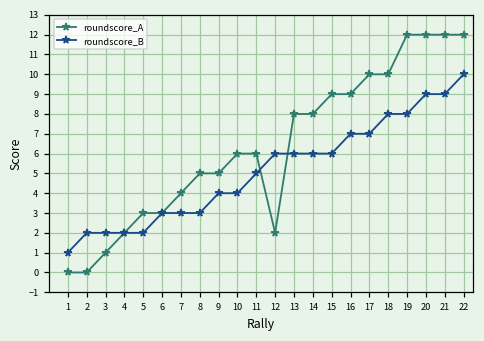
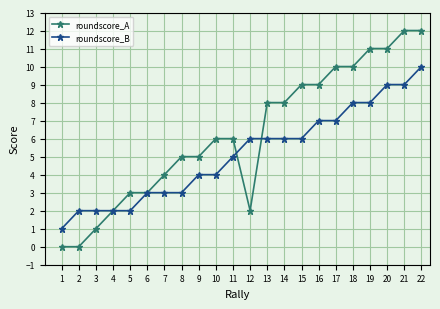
  {
    "roundscore_A": {
      "1": 0,
      "2": 0,
      "3": 1,
      "5": 3,
      "7": 4,
      "8": 5,
      "9": 5,
      "10": 6,
      "11": 6,
      "12": 2,
      "13": 8,
      "14": 8,
      "15": 9,
      "16": 9,
      "17": 10,
      "18": 10,
-     "19": 12,
-     "20": 12,
+     "19": 11,
+     "20": 11,
      "21": 12,
      "22": 12
    },
    "roundscore_B": {
      "1": 1,
      "2": 2,
      "3": 2,
      "5": 2,
      "7": 3,
      "8": 3,
      "9": 4,
      "10": 4,
      "11": 5,
      "12": 6,
      "13": 6,
      "14": 6,
      "15": 6,
      "16": 7,
      "17": 7,
      "18": 8,
      "19": 8,
      "20": 9,
      "21": 9,
      "22": 10
    }
  }
